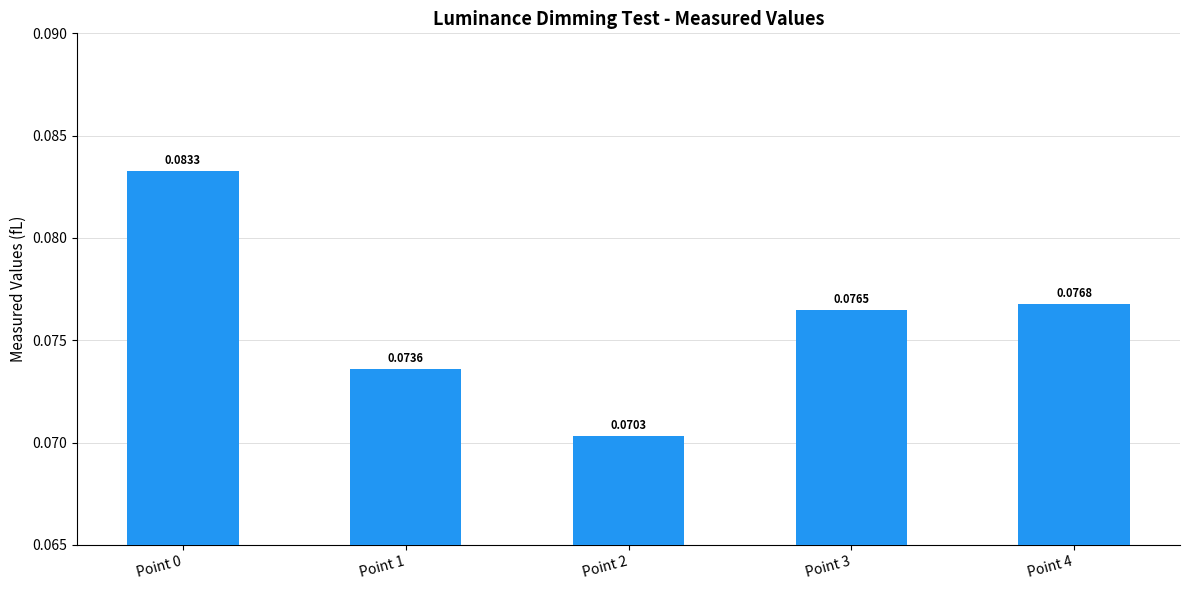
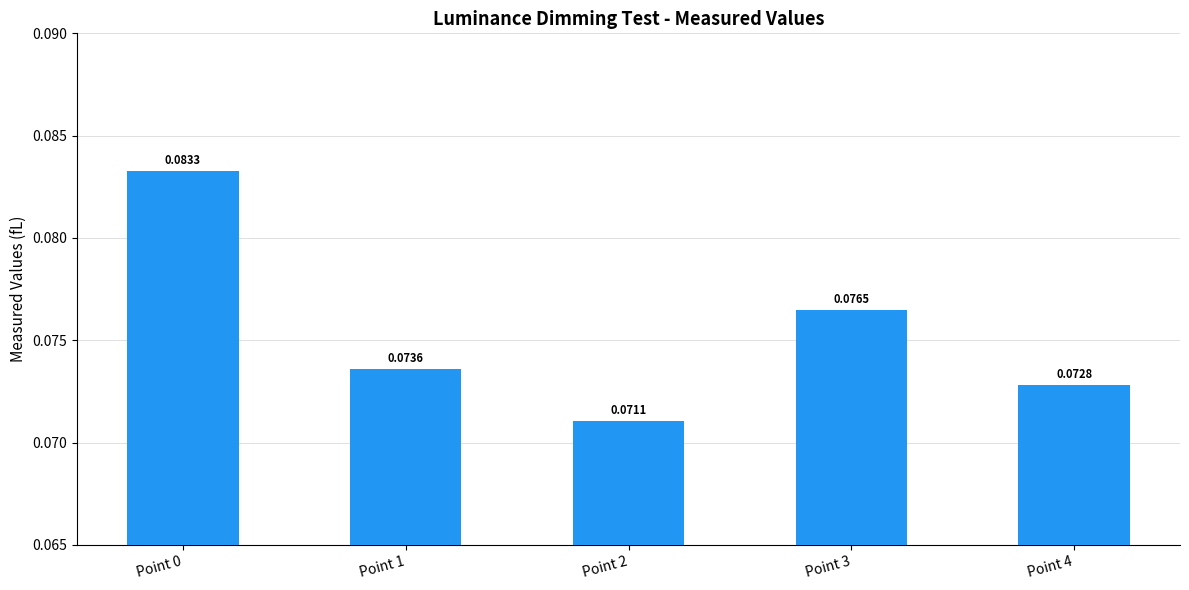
  {
    "Point 0": 0.0833,
    "Point 1": 0.0736,
-   "Point 2": 0.0703,
+   "Point 2": 0.0711,
    "Point 3": 0.0765,
-   "Point 4": 0.0768
+   "Point 4": 0.0728
  }
